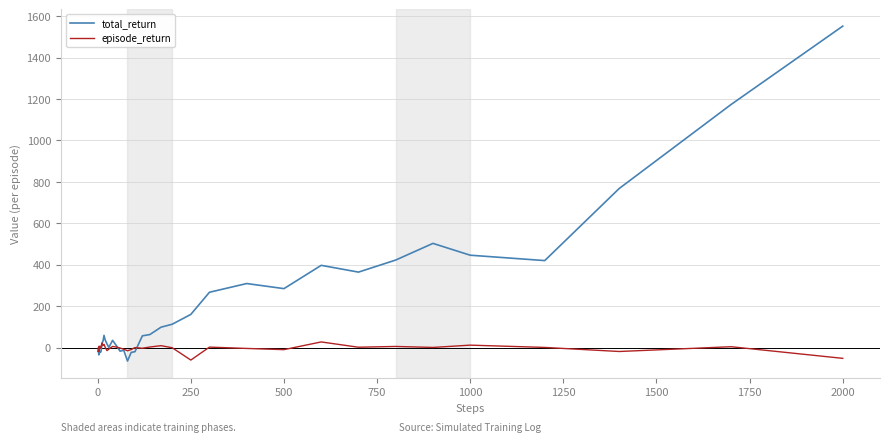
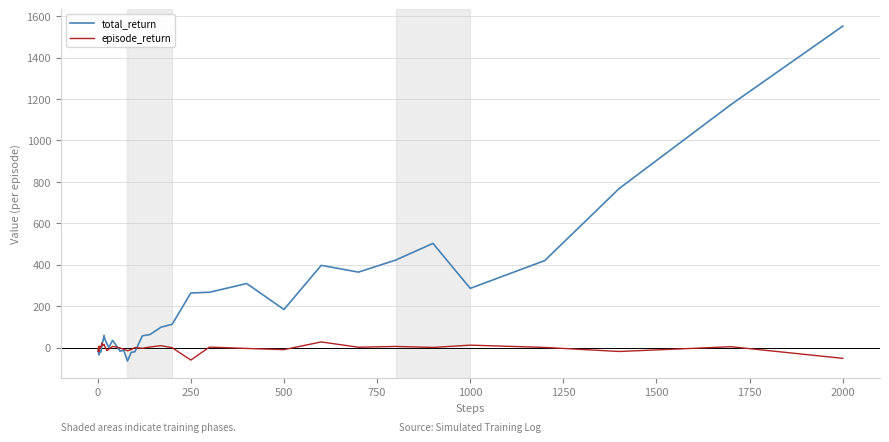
  {
    "total_return": {
-     "250": 160,
-     "500": 290,
-     "1000": 450,
+     "250": 260,
+     "500": 180,
+     "1000": 290,
      "2000": 1550
    },
    "episode_return": {
      "250": -60,
      "500": -10,
      "1000": 10,
      "2000": -50
    }
  }
